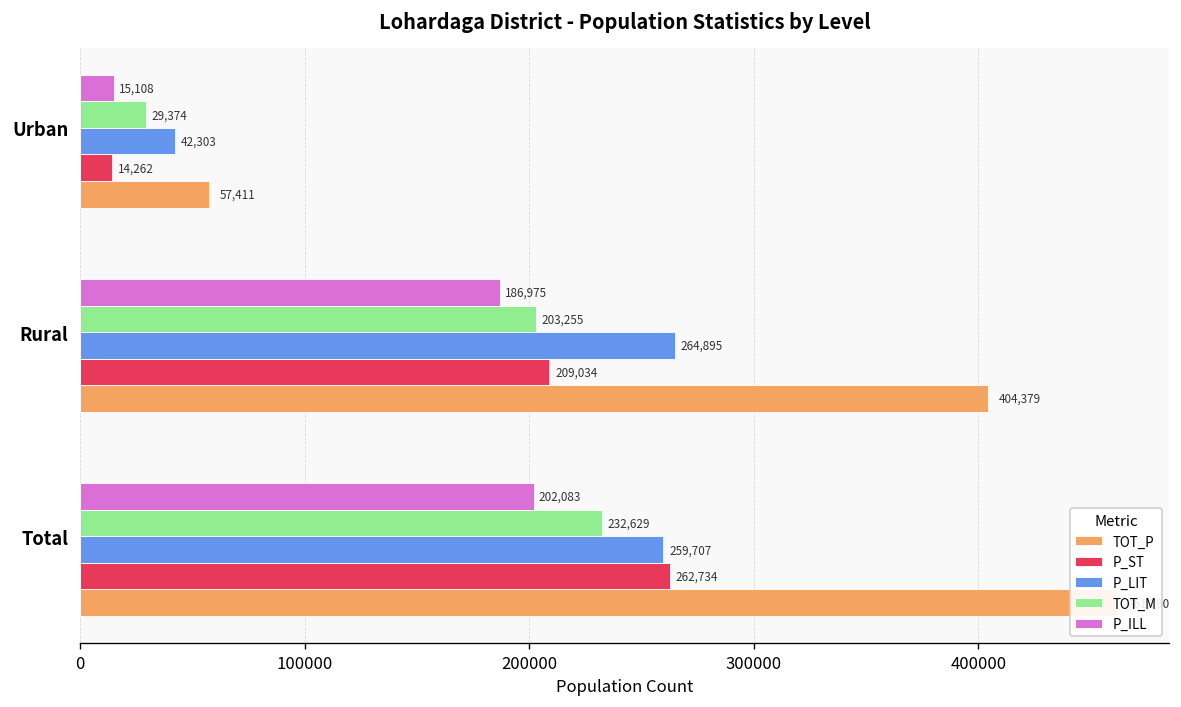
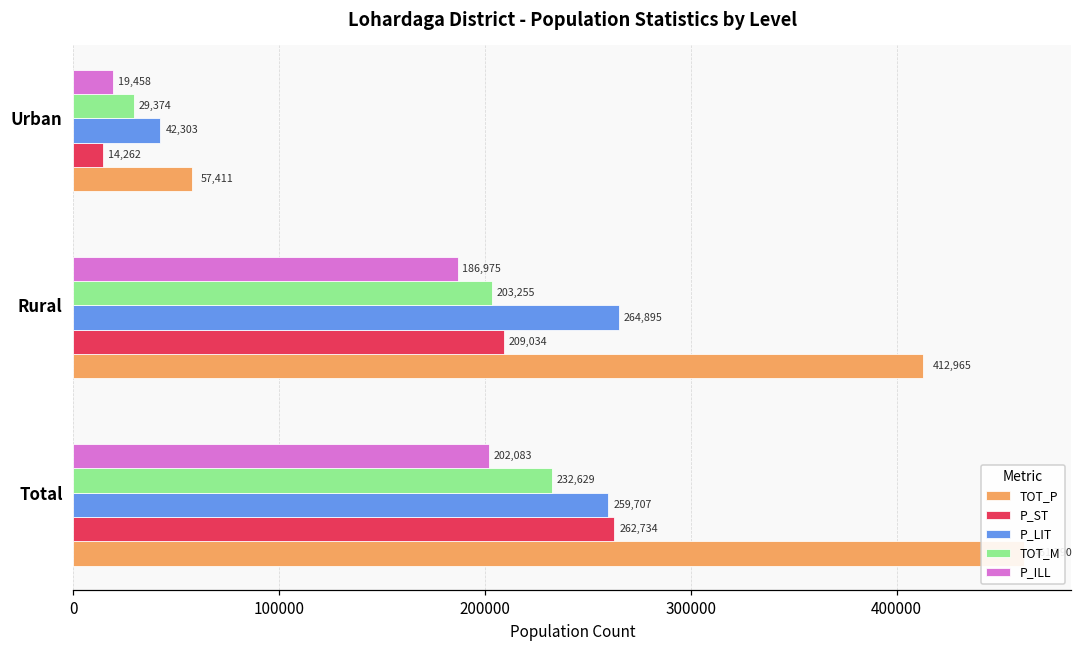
  {
    "TOT_P": {
      "Urban": "57,411",
-     "Rural": "404,379"
+     "Rural": "412,965"
    },
    "P_ST": {
      "Urban": "14,262",
      "Rural": "209,034",
      "Total": "262,734"
    },
    "P_LIT": {
      "Urban": "42,303",
      "Rural": "264,895",
      "Total": "259,707"
    },
    "TOT_M": {
      "Urban": "29,374",
      "Rural": "203,255",
      "Total": "232,629"
    },
    "P_ILL": {
-     "Urban": "15,108",
+     "Urban": "19,458",
      "Rural": "186,975",
      "Total": "202,083"
    }
  }
